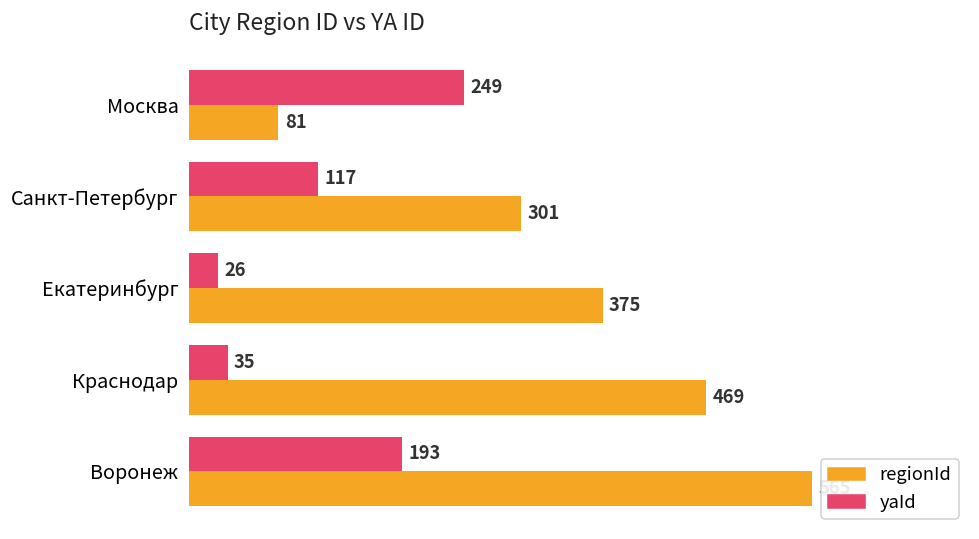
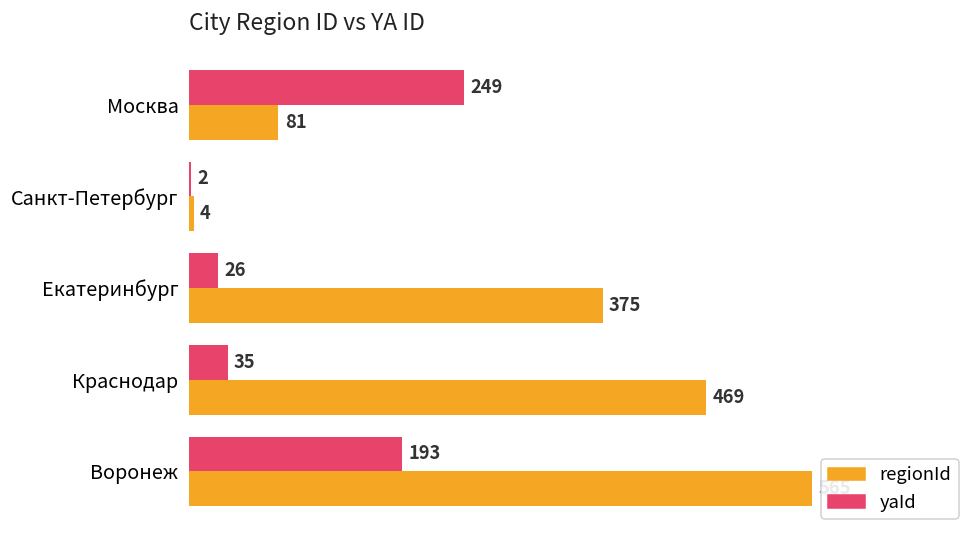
  {
    "regionId": {
      "Москва": 81,
-     "Санкт-Петербург": 301,
+     "Санкт-Петербург": 4,
      "Екатеринбург": 375,
      "Краснодар": 469
    },
    "yaId": {
      "Москва": 249,
-     "Санкт-Петербург": 117,
+     "Санкт-Петербург": 2,
      "Екатеринбург": 26,
      "Краснодар": 35,
      "Воронеж": 193
    }
  }
